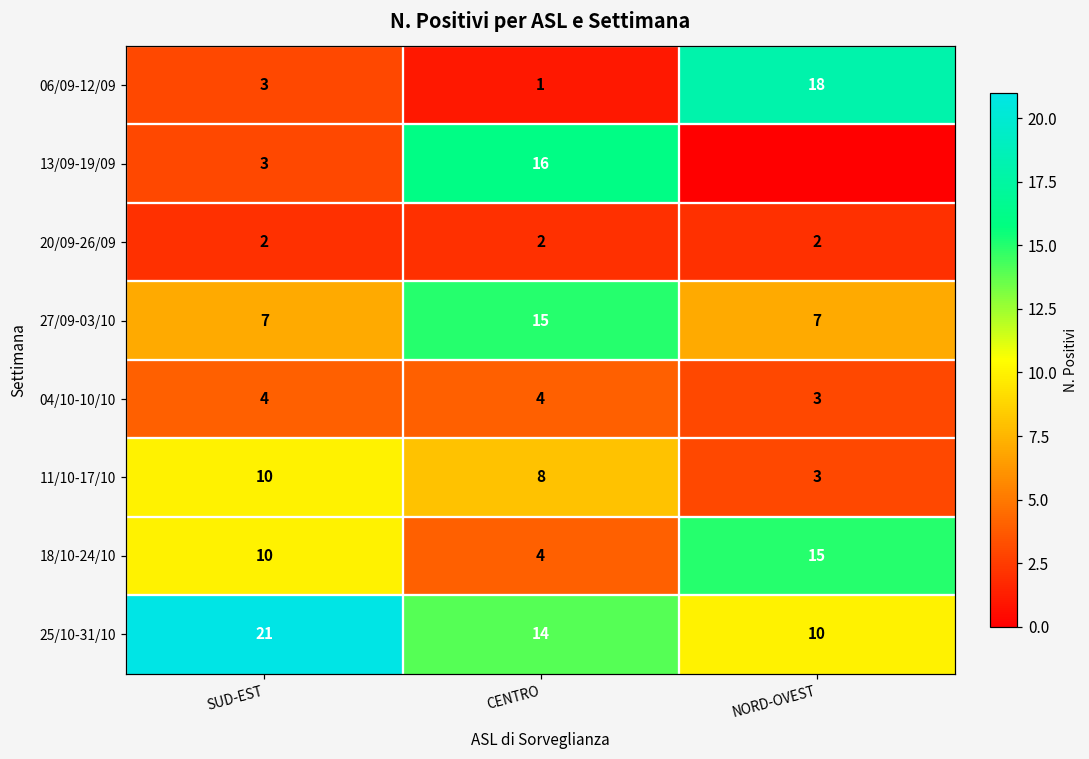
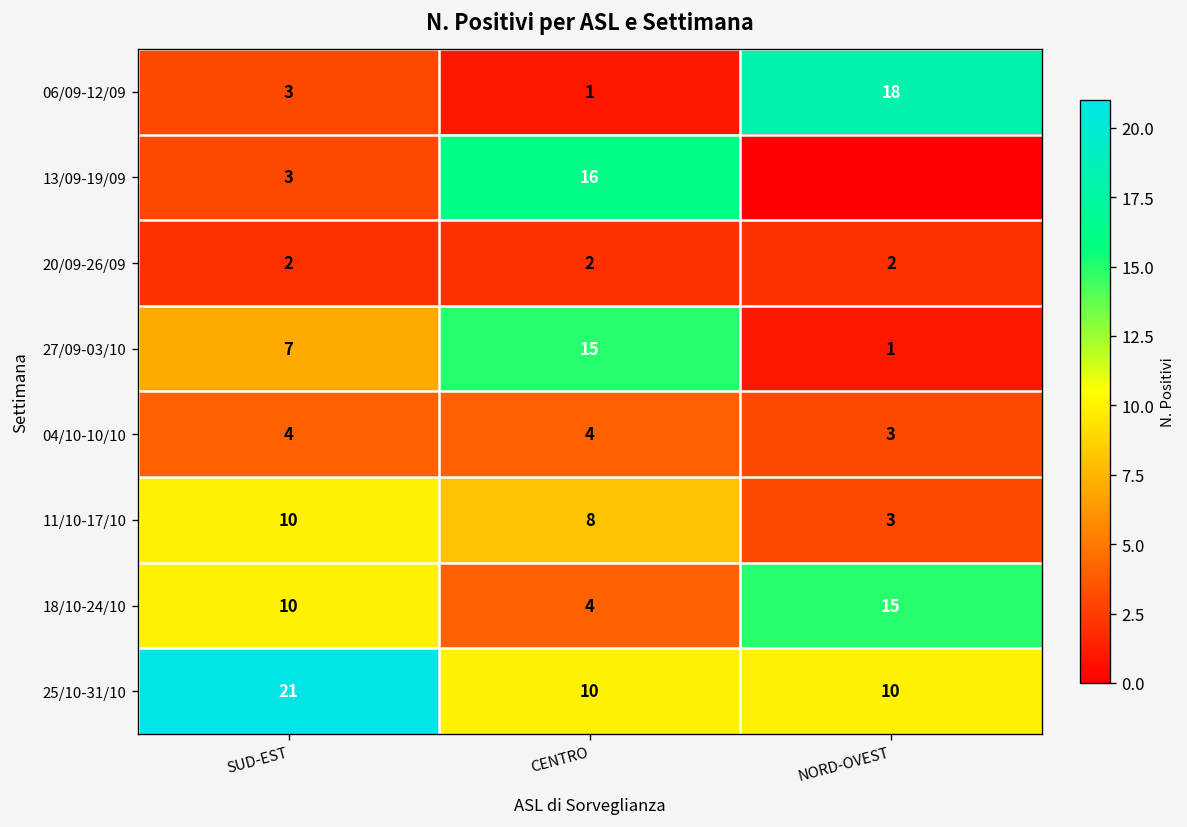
  {
    "06/09-12/09": {
      "SUD-EST": 3,
      "CENTRO": 1,
      "NORD-OVEST": 18
    },
    "13/09-19/09": {
      "SUD-EST": 3,
      "CENTRO": 16
    },
    "20/09-26/09": {
      "SUD-EST": 2,
      "CENTRO": 2,
      "NORD-OVEST": 2
    },
    "27/09-03/10": {
      "SUD-EST": 7,
      "CENTRO": 15,
-     "NORD-OVEST": 7
+     "NORD-OVEST": 1
    },
    "04/10-10/10": {
      "SUD-EST": 4,
      "CENTRO": 4,
      "NORD-OVEST": 3
    },
    "11/10-17/10": {
      "SUD-EST": 10,
      "CENTRO": 8,
      "NORD-OVEST": 3
    },
    "18/10-24/10": {
      "SUD-EST": 10,
      "CENTRO": 4,
      "NORD-OVEST": 15
    },
    "25/10-31/10": {
      "SUD-EST": 21,
-     "CENTRO": 14,
+     "CENTRO": 10,
      "NORD-OVEST": 10
    }
  }
